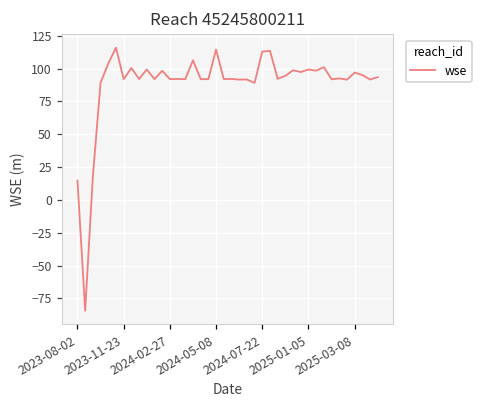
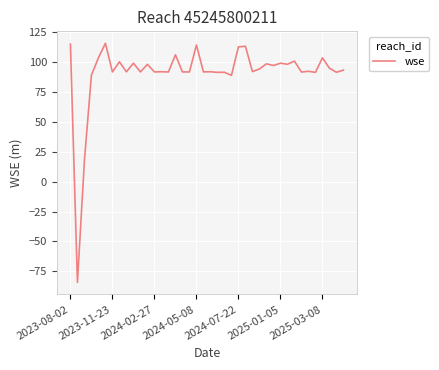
  {
-   "2023-08-02": 15,
+   "2023-08-02": 115,
    "2023-11-23": 92,
    "2024-02-27": 92,
    "2024-05-08": 115,
    "2024-07-22": 113,
    "2025-01-05": 99,
-   "2025-03-08": 97
+   "2025-03-08": 104
  }
